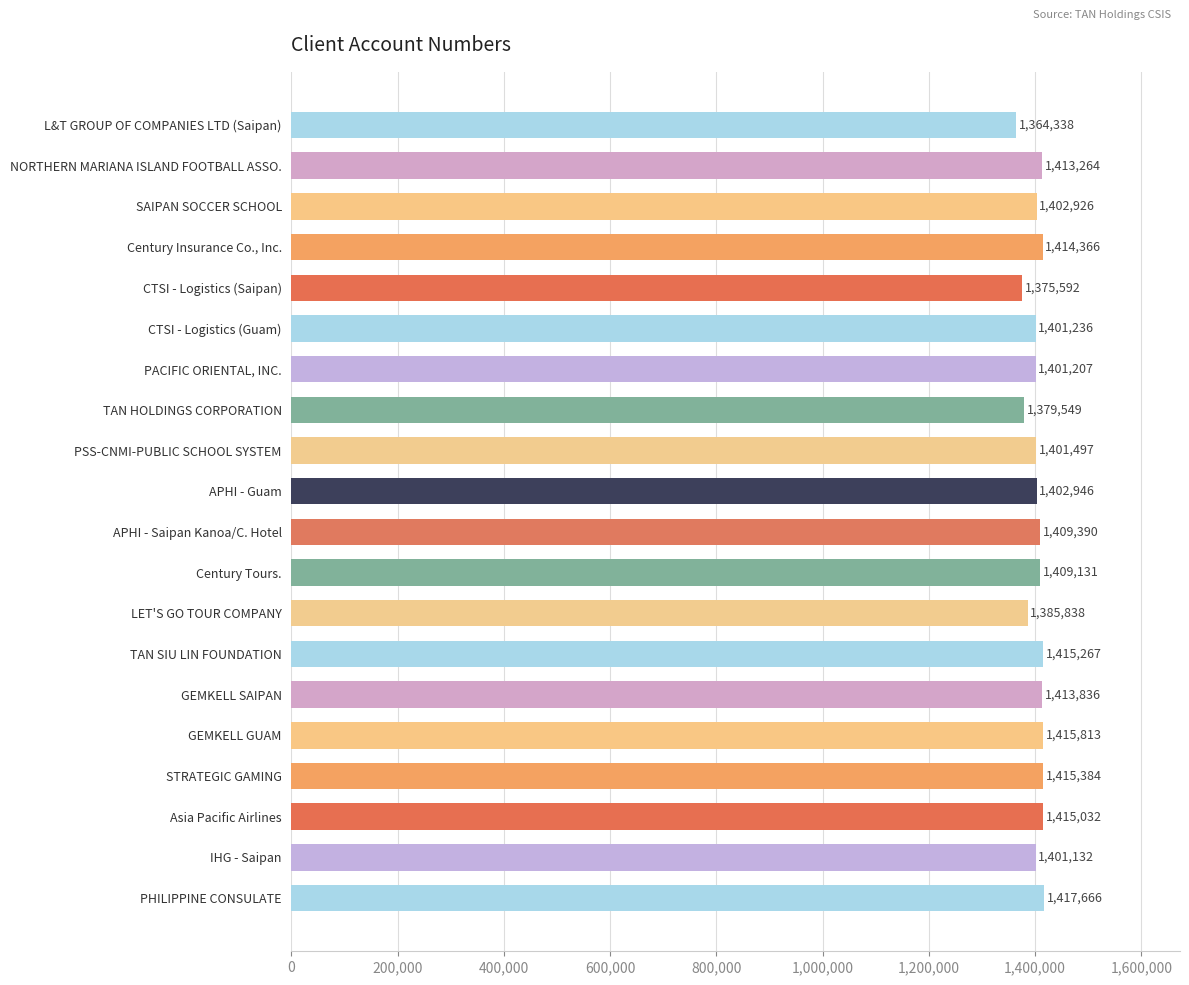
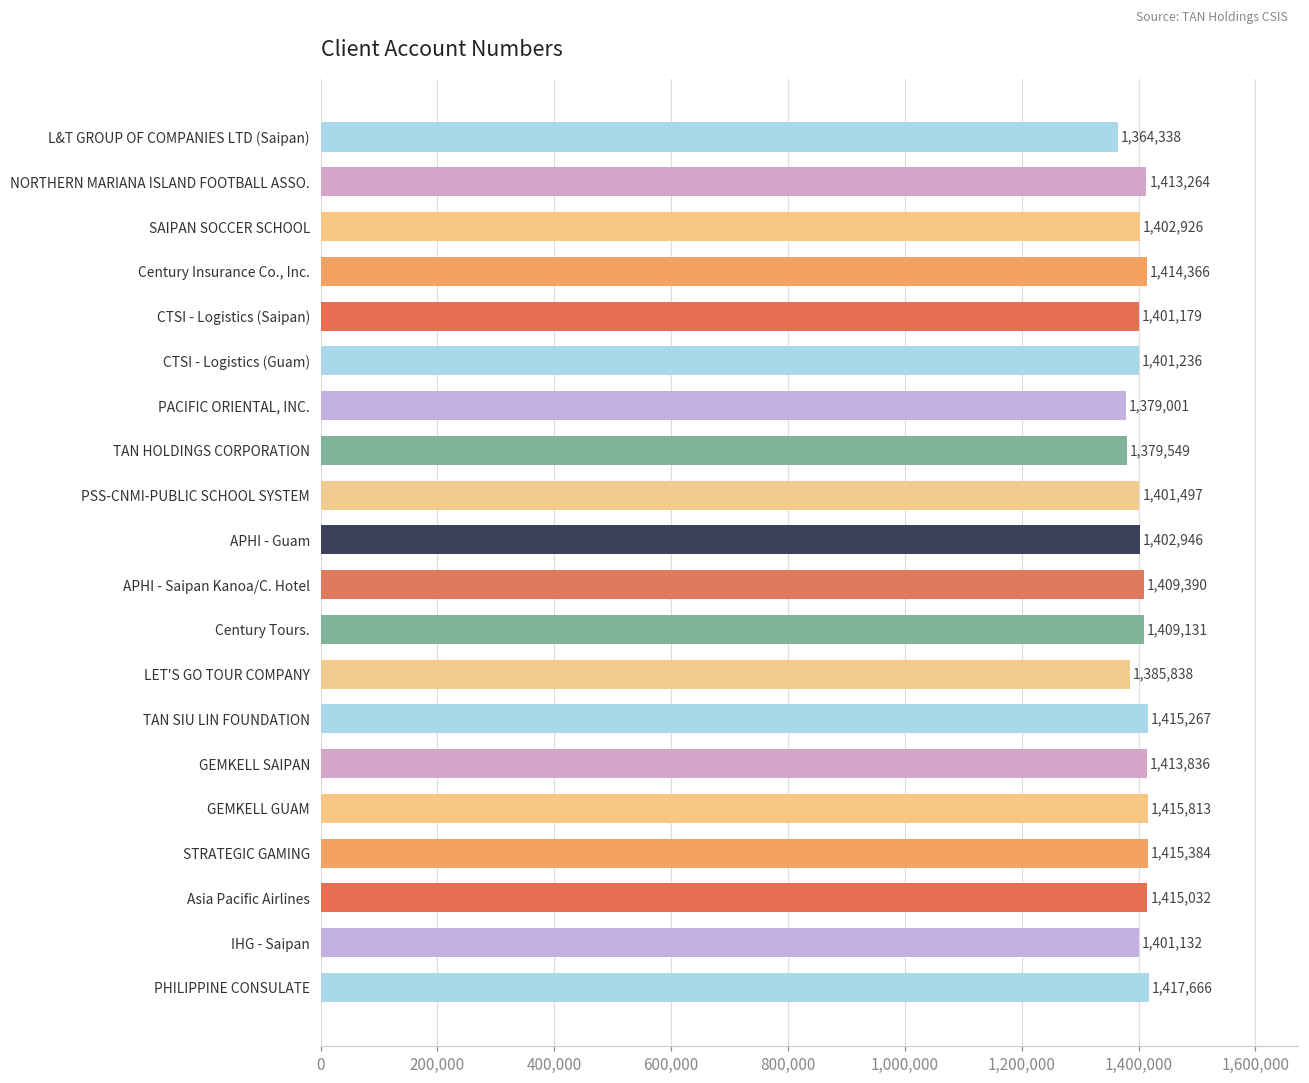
  {
    "L&T GROUP OF COMPANIES LTD (Saipan)": "1,364,338",
    "NORTHERN MARIANA ISLAND FOOTBALL ASSO.": "1,413,264",
    "SAIPAN SOCCER SCHOOL": "1,402,926",
    "Century Insurance Co., Inc.": "1,414,366",
-   "CTSI - Logistics (Saipan)": "1,375,592",
+   "CTSI - Logistics (Saipan)": "1,401,179",
    "CTSI - Logistics (Guam)": "1,401,236",
-   "PACIFIC ORIENTAL, INC.": "1,401,207",
+   "PACIFIC ORIENTAL, INC.": "1,379,001",
    "TAN HOLDINGS CORPORATION": "1,379,549",
    "PSS-CNMI-PUBLIC SCHOOL SYSTEM": "1,401,497",
    "APHI - Guam": "1,402,946",
    "APHI - Saipan Kanoa/C. Hotel": "1,409,390",
    "Century Tours.": "1,409,131",
    "LET'S GO TOUR COMPANY": "1,385,838",
    "TAN SIU LIN FOUNDATION": "1,415,267",
    "GEMKELL SAIPAN": "1,413,836",
    "GEMKELL GUAM": "1,415,813",
    "STRATEGIC GAMING": "1,415,384",
    "Asia Pacific Airlines": "1,415,032",
    "IHG - Saipan": "1,401,132",
    "PHILIPPINE CONSULATE": "1,417,666"
  }
